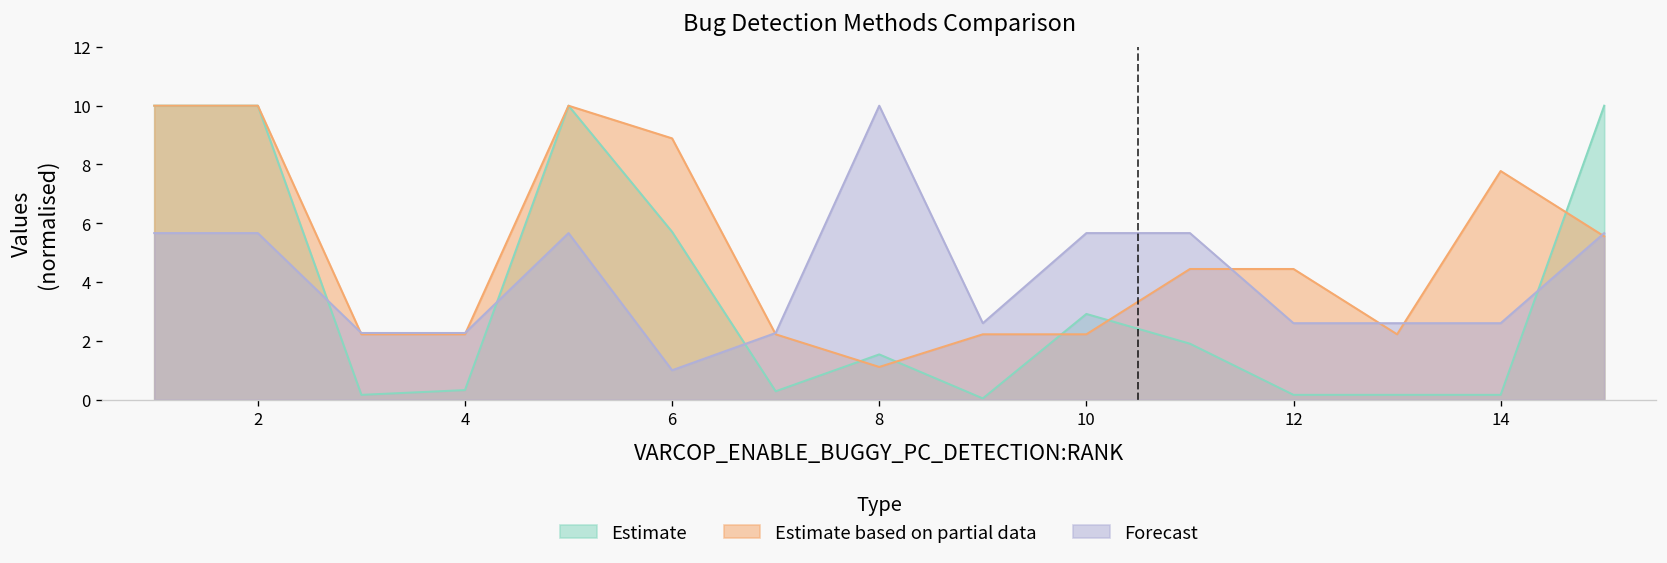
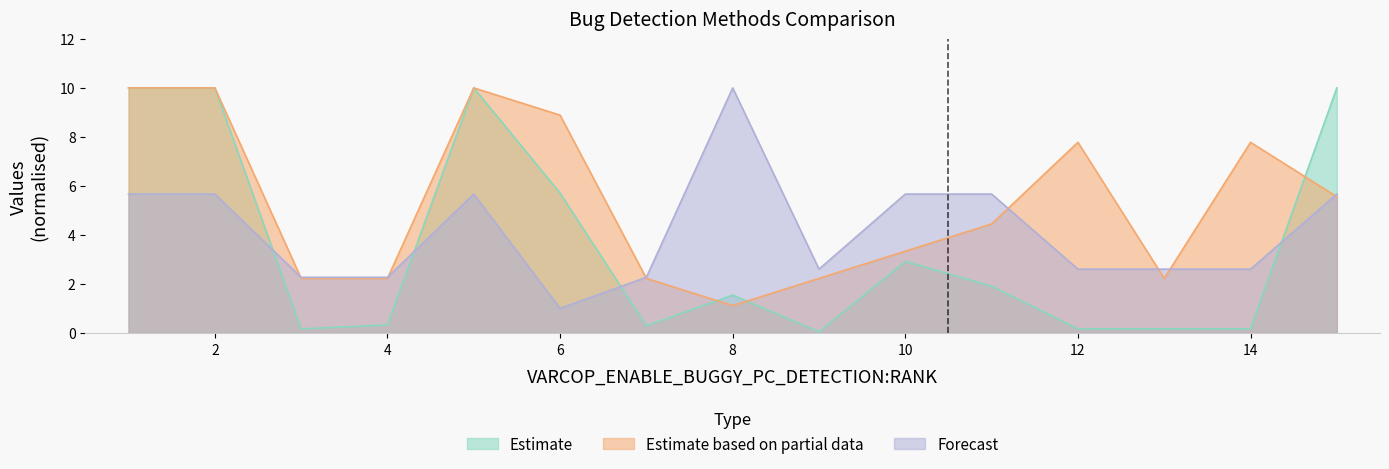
  {
    "Estimate based on partial data": {
      "6": 8.9,
      "8": 1.1,
-     "10": 2.2,
-     "12": 4.4,
+     "10": 3.3,
+     "12": 7.8,
      "14": 7.8
    }
  }
